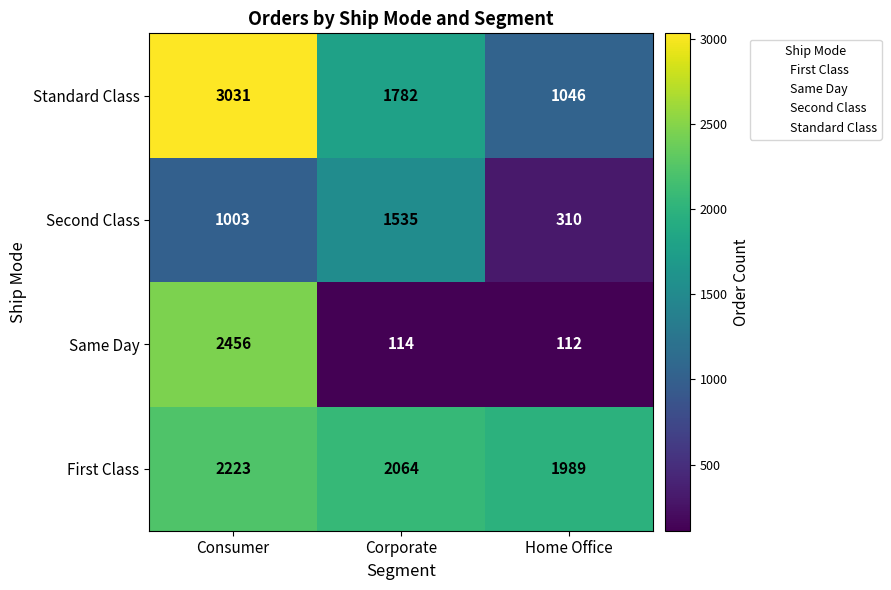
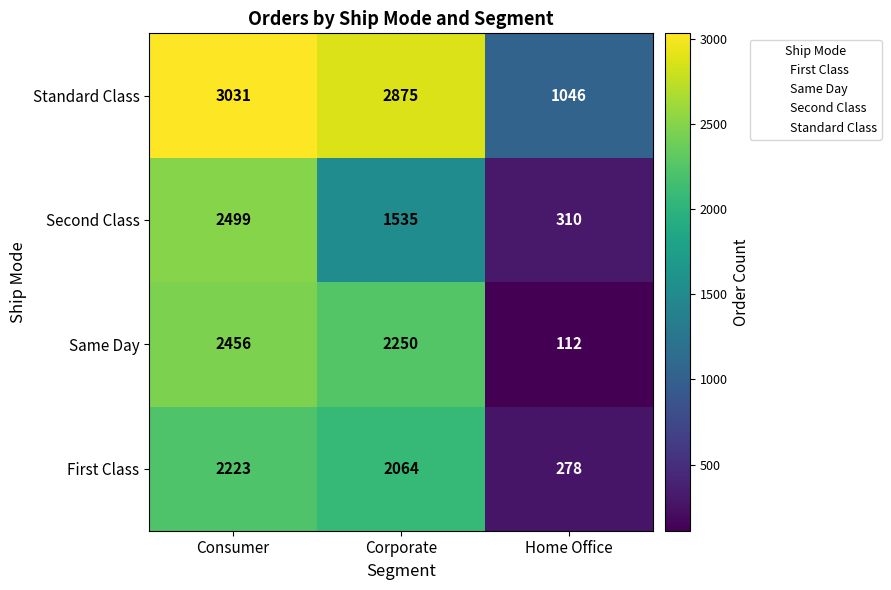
  {
    "Standard Class": {
      "Consumer": 3031,
-     "Corporate": 1782,
+     "Corporate": 2875,
      "Home Office": 1046
    },
    "Second Class": {
-     "Consumer": 1003,
+     "Consumer": 2499,
      "Corporate": 1535,
      "Home Office": 310
    },
    "Same Day": {
      "Consumer": 2456,
-     "Corporate": 114,
+     "Corporate": 2250,
      "Home Office": 112
    },
    "First Class": {
      "Consumer": 2223,
      "Corporate": 2064,
-     "Home Office": 1989
+     "Home Office": 278
    }
  }
